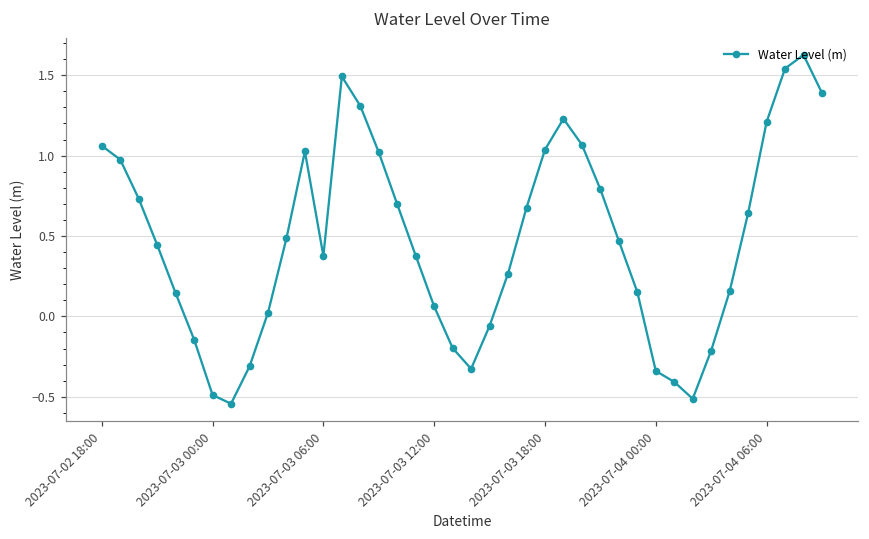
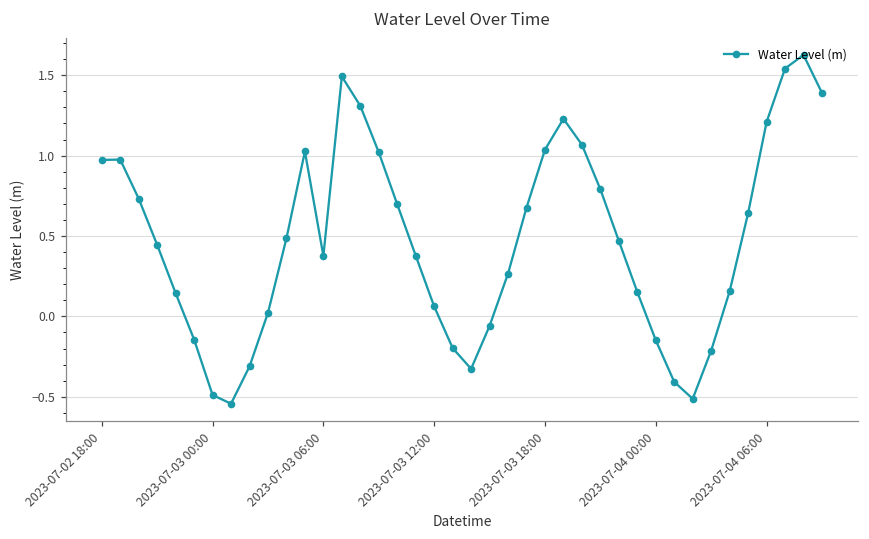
  {
-   "2023-07-02 18:00": 1.06,
+   "2023-07-02 18:00": 0.97,
    "2023-07-03 00:00": -0.49,
    "2023-07-03 06:00": 0.38,
    "2023-07-03 12:00": 0.06,
    "2023-07-03 18:00": 1.04,
-   "2023-07-04 00:00": -0.34,
+   "2023-07-04 00:00": -0.15,
    "2023-07-04 06:00": 1.21
  }
